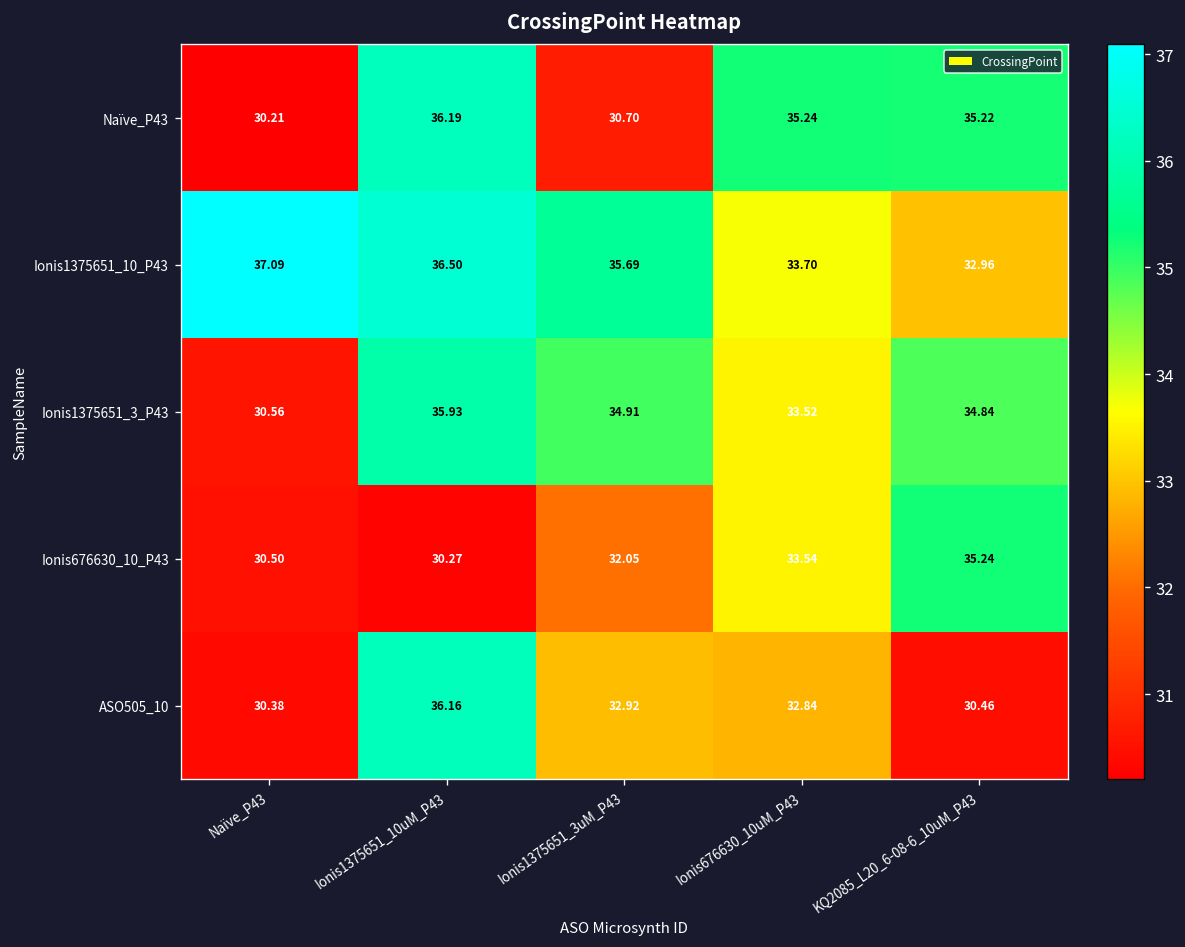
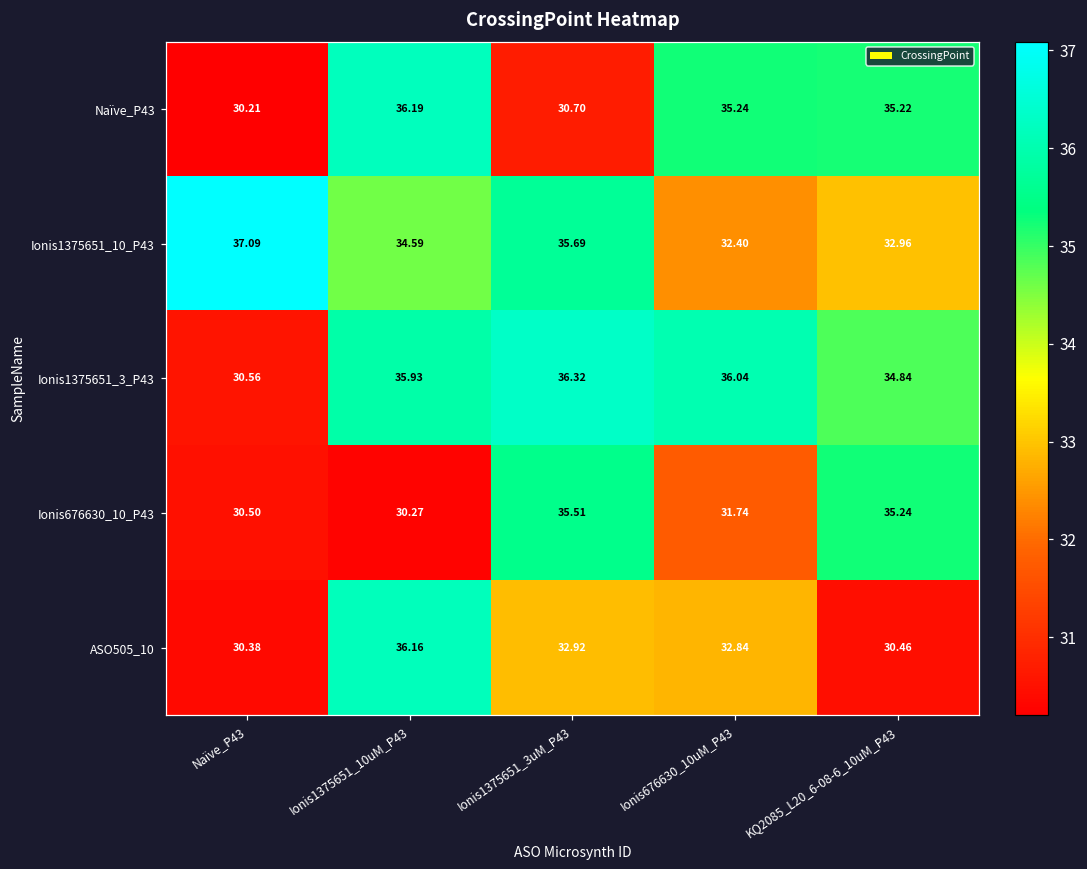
  {
    "Naïve_P43": {
      "Naïve_P43": 30.21,
      "Ionis1375651_10uM_P43": 36.19,
      "Ionis1375651_3uM_P43": 30.70,
      "Ionis676630_10uM_P43": 35.24,
      "KQ2085_L20_6-08-6_10uM_P43": 35.22
    },
    "Ionis1375651_10_P43": {
      "Naïve_P43": 37.09,
-     "Ionis1375651_10uM_P43": 36.50,
+     "Ionis1375651_10uM_P43": 34.59,
      "Ionis1375651_3uM_P43": 35.69,
-     "Ionis676630_10uM_P43": 33.70,
+     "Ionis676630_10uM_P43": 32.40,
      "KQ2085_L20_6-08-6_10uM_P43": 32.96
    },
    "Ionis1375651_3_P43": {
      "Naïve_P43": 30.56,
      "Ionis1375651_10uM_P43": 35.93,
-     "Ionis1375651_3uM_P43": 34.91,
-     "Ionis676630_10uM_P43": 33.52,
+     "Ionis1375651_3uM_P43": 36.32,
+     "Ionis676630_10uM_P43": 36.04,
      "KQ2085_L20_6-08-6_10uM_P43": 34.84
    },
    "Ionis676630_10_P43": {
      "Naïve_P43": 30.50,
      "Ionis1375651_10uM_P43": 30.27,
-     "Ionis1375651_3uM_P43": 32.05,
-     "Ionis676630_10uM_P43": 33.54,
+     "Ionis1375651_3uM_P43": 35.51,
+     "Ionis676630_10uM_P43": 31.74,
      "KQ2085_L20_6-08-6_10uM_P43": 35.24
    },
    "ASO505_10": {
      "Naïve_P43": 30.38,
      "Ionis1375651_10uM_P43": 36.16,
      "Ionis1375651_3uM_P43": 32.92,
      "Ionis676630_10uM_P43": 32.84,
      "KQ2085_L20_6-08-6_10uM_P43": 30.46
    }
  }
